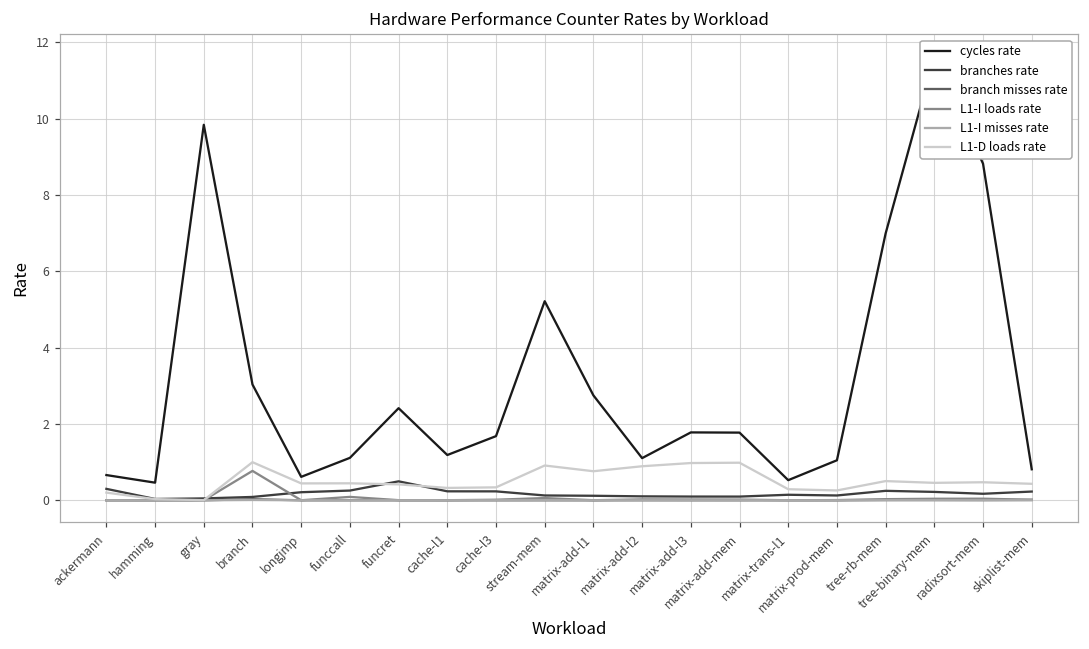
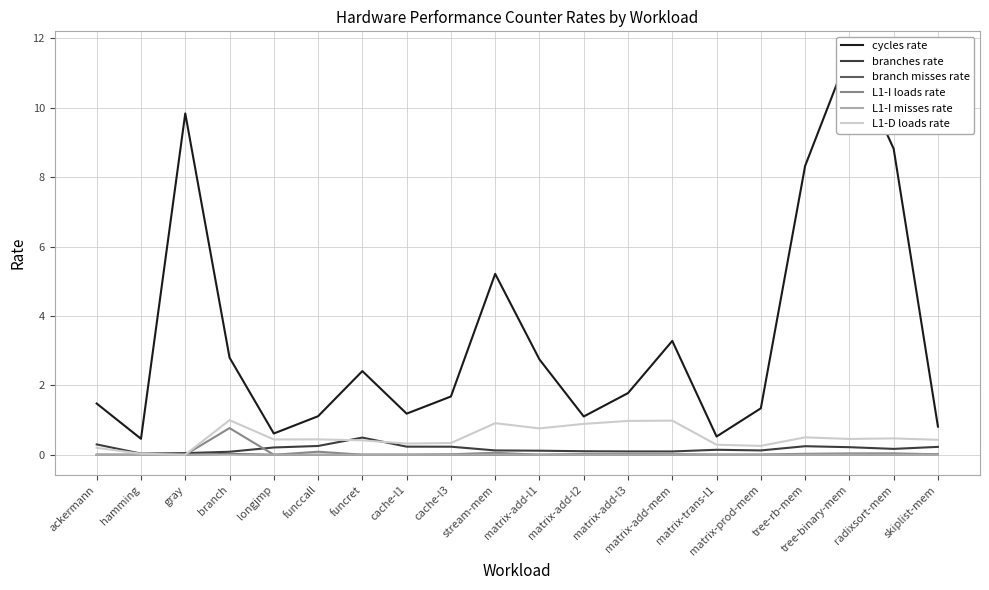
  {
    "cycles rate": {
-     "ackermann": 0.7,
+     "ackermann": 1.5,
      "hamming": 0.5,
      "gray": 9.8,
-     "branch": 3.0,
+     "branch": 2.8,
      "longjmp": 0.6,
      "funccall": 1.1,
      "funcret": 2.4,
      "cache-l1": 1.2,
      "cache-l3": 1.7,
      "stream-mem": 5.2,
      "matrix-add-l1": 2.7,
      "matrix-add-l2": 1.1,
      "matrix-add-l3": 1.8,
-     "matrix-add-mem": 1.8,
+     "matrix-add-mem": 3.3,
      "matrix-trans-l1": 0.5,
-     "matrix-prod-mem": 1.0,
-     "tree-rb-mem": 7.0,
+     "matrix-prod-mem": 1.3,
+     "tree-rb-mem": 8.3,
      "radixsort-mem": 8.8,
      "skiplist-mem": 0.8
    }
  }
